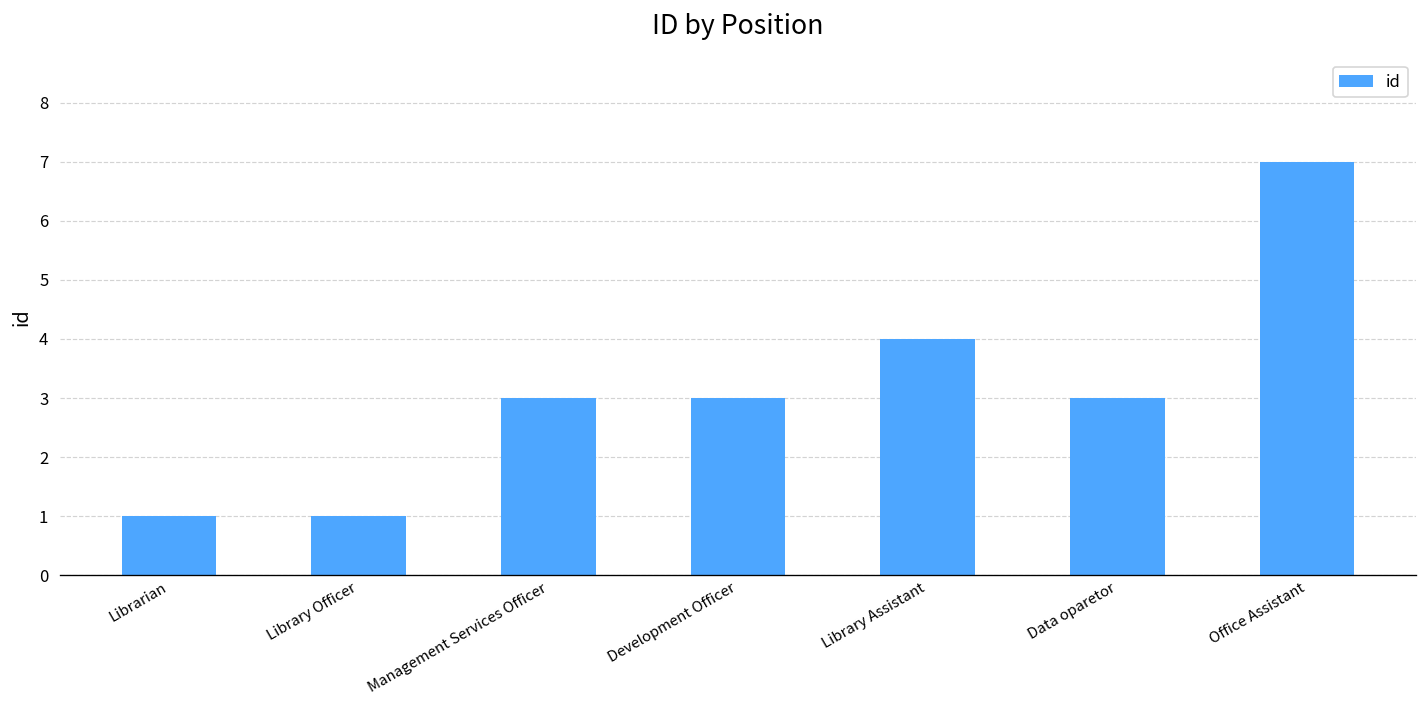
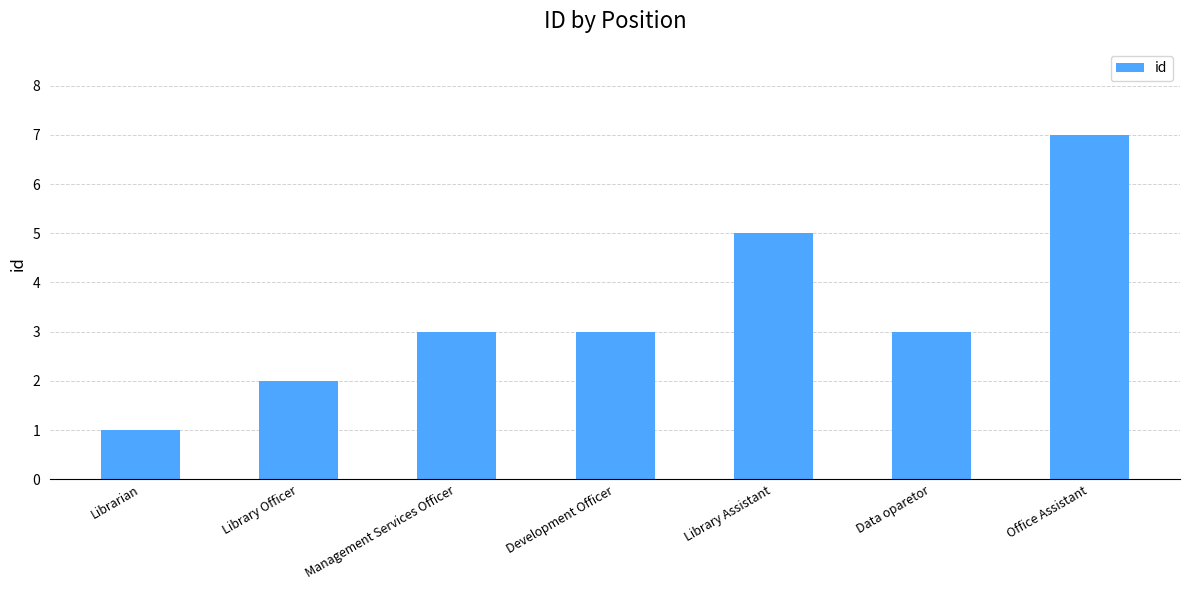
  {
    "Librarian": 1,
-   "Library Officer": 1,
+   "Library Officer": 2,
    "Management Services Officer": 3,
    "Development Officer": 3,
-   "Library Assistant": 4,
+   "Library Assistant": 5,
    "Data oparetor": 3,
    "Office Assistant": 7
  }
